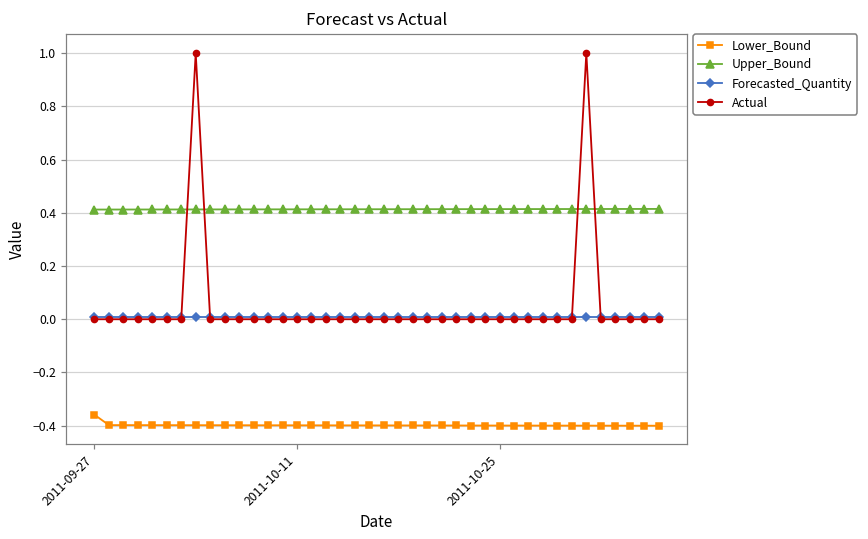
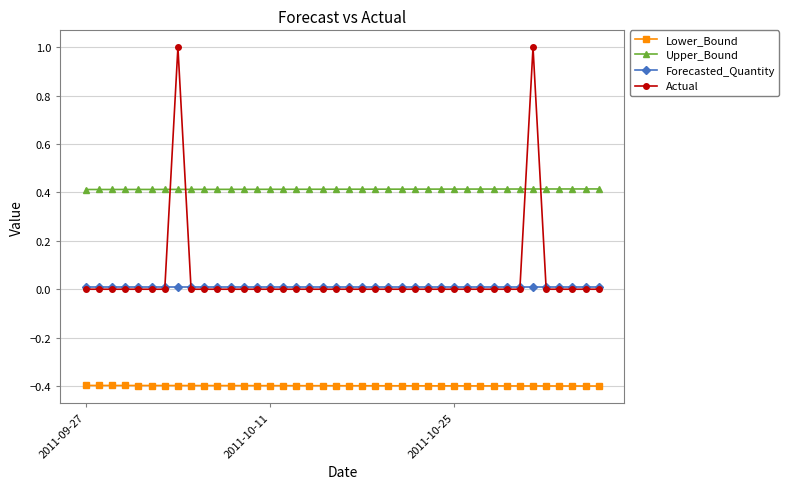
  {
    "Lower_Bound": {
-     "2011-09-27": -0.36,
+     "2011-09-27": -0.40,
      "2011-10-11": -0.40,
      "2011-10-25": -0.40
    },
    "Upper_Bound": {
      "2011-09-27": 0.41,
      "2011-10-11": 0.41,
      "2011-10-25": 0.41
    }
  }
